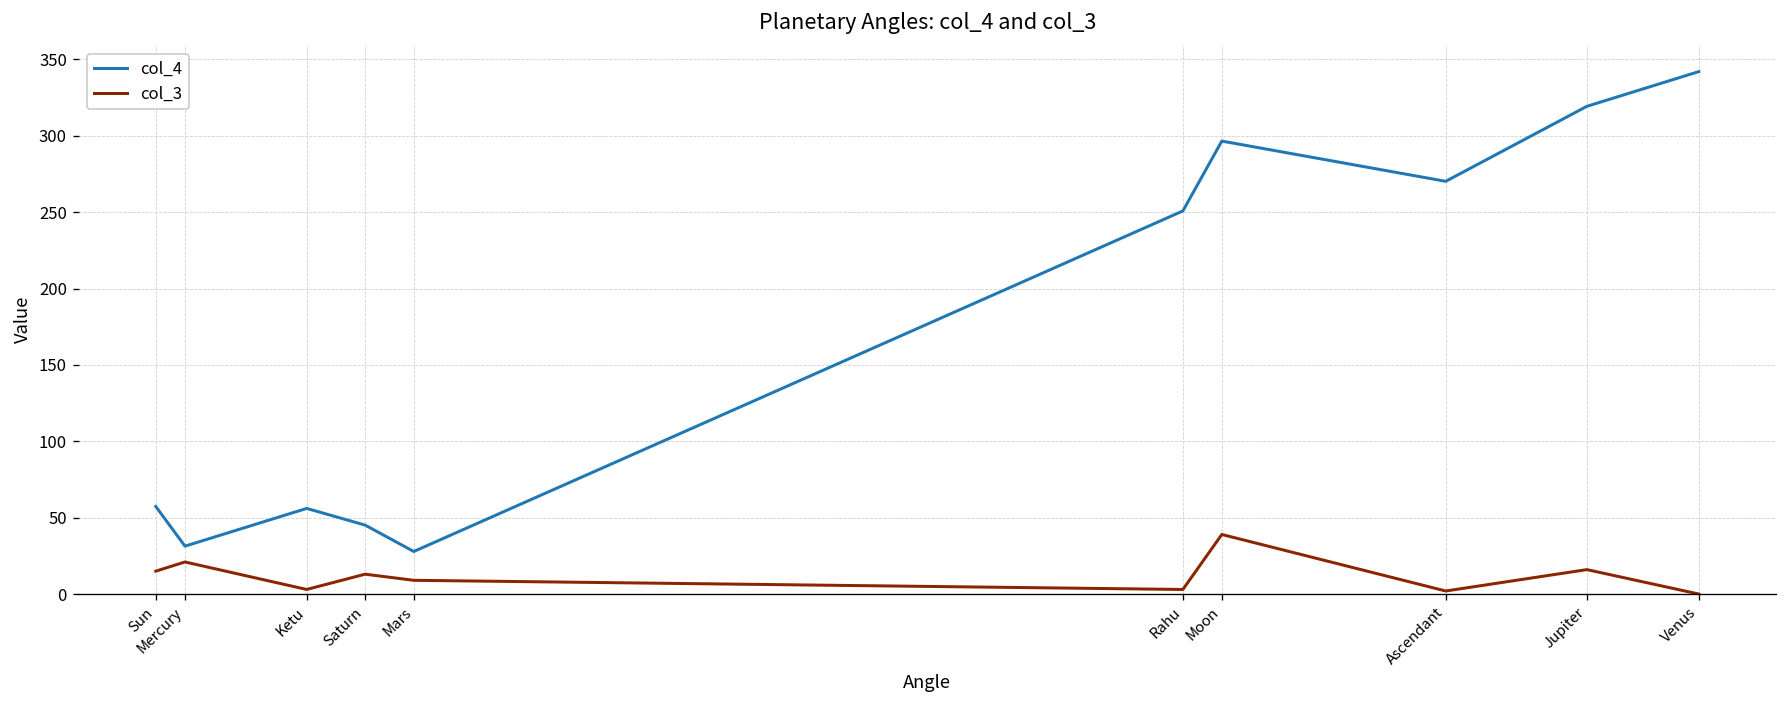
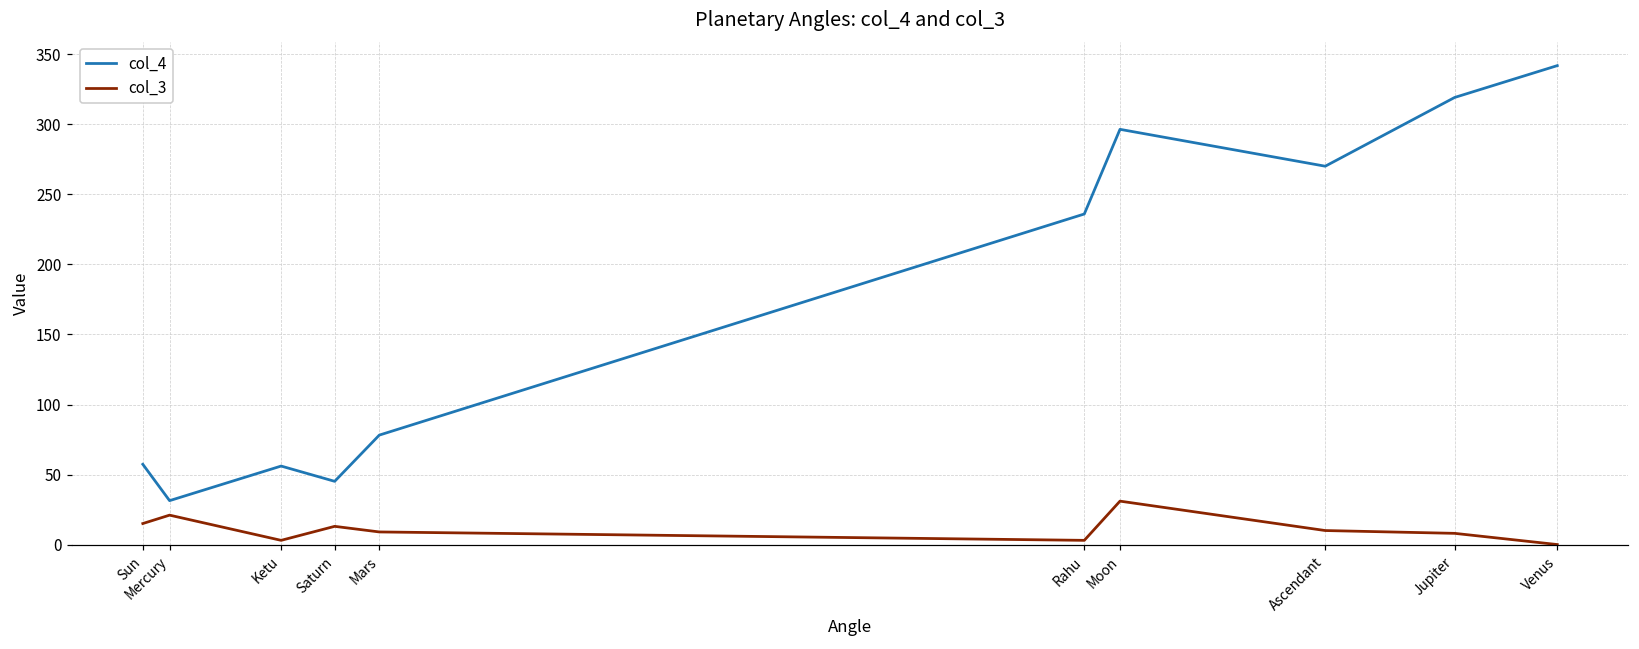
  {
    "col_4": {
      "Sun": 57,
      "Mercury": 31,
      "Ketu": 56,
      "Saturn": 45,
-     "Mars": 28,
-     "Rahu": 251,
+     "Mars": 78,
+     "Rahu": 236,
      "Moon": 297,
      "Ascendant": 270,
      "Jupiter": 319,
      "Venus": 342
    },
    "col_3": {
      "Sun": 15,
      "Mercury": 21,
      "Ketu": 3,
      "Saturn": 13,
      "Mars": 9,
      "Rahu": 3,
-     "Moon": 39,
-     "Ascendant": 2,
-     "Jupiter": 16,
+     "Moon": 31,
+     "Ascendant": 10,
+     "Jupiter": 8,
      "Venus": 0
    }
  }
